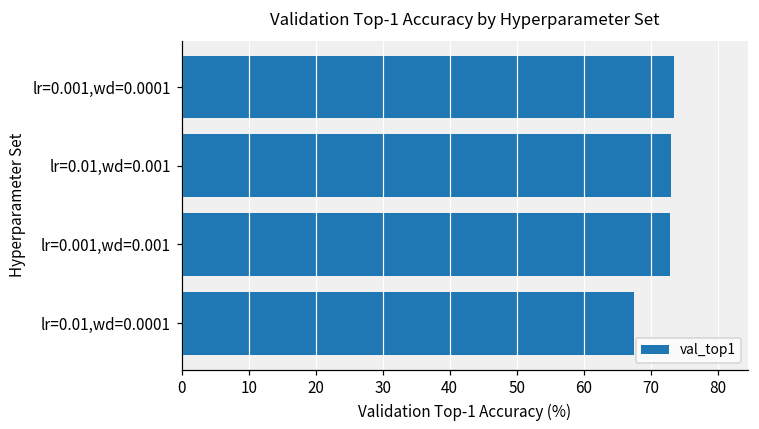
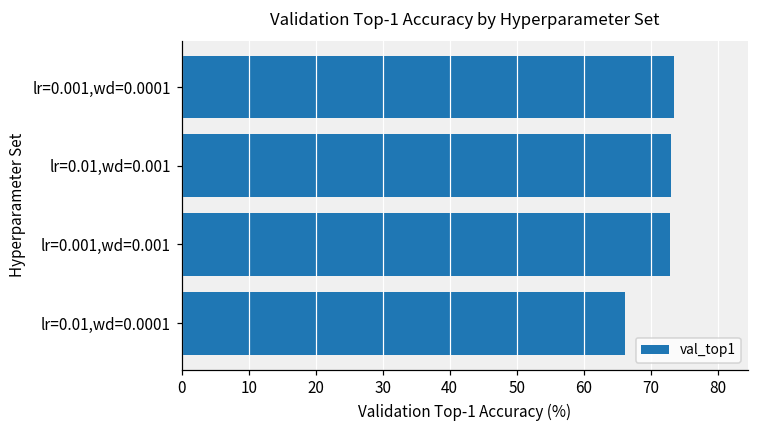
  {
    "lr=0.001,wd=0.0001": 74,
    "lr=0.01,wd=0.001": 73,
    "lr=0.001,wd=0.001": 73,
-   "lr=0.01,wd=0.0001": 68
+   "lr=0.01,wd=0.0001": 66
  }
